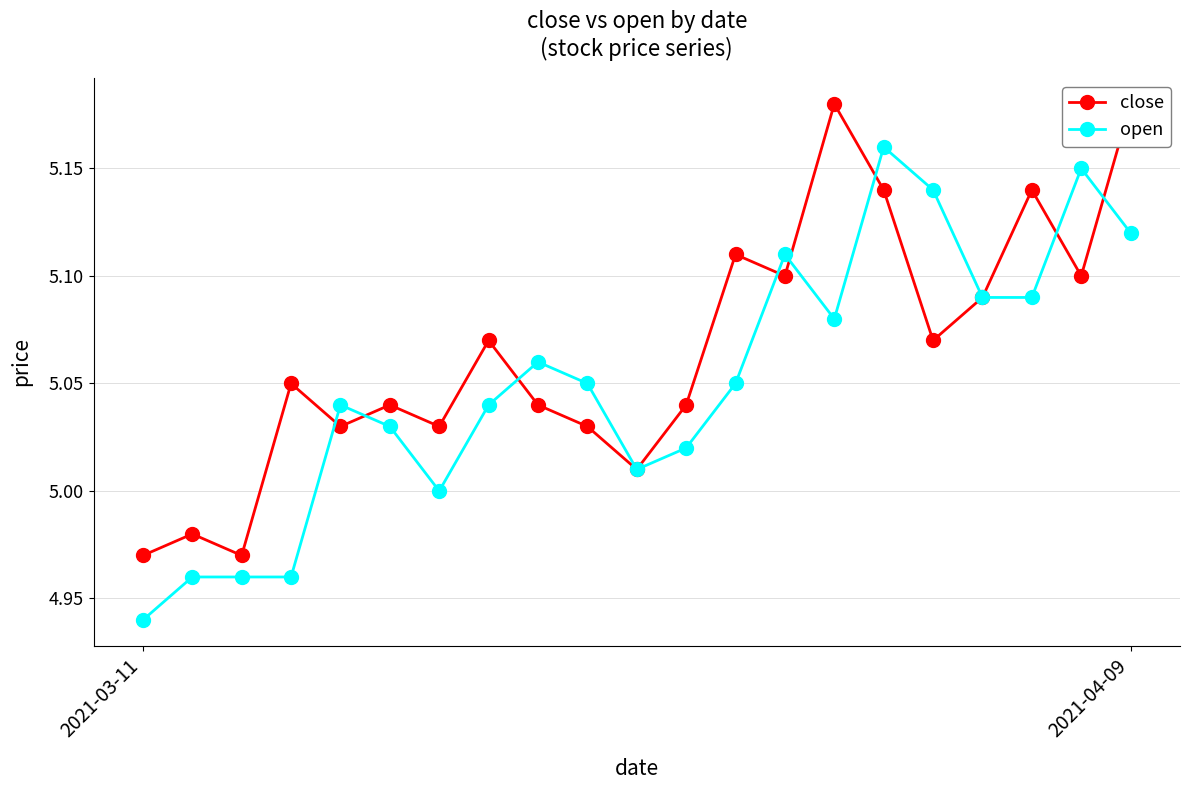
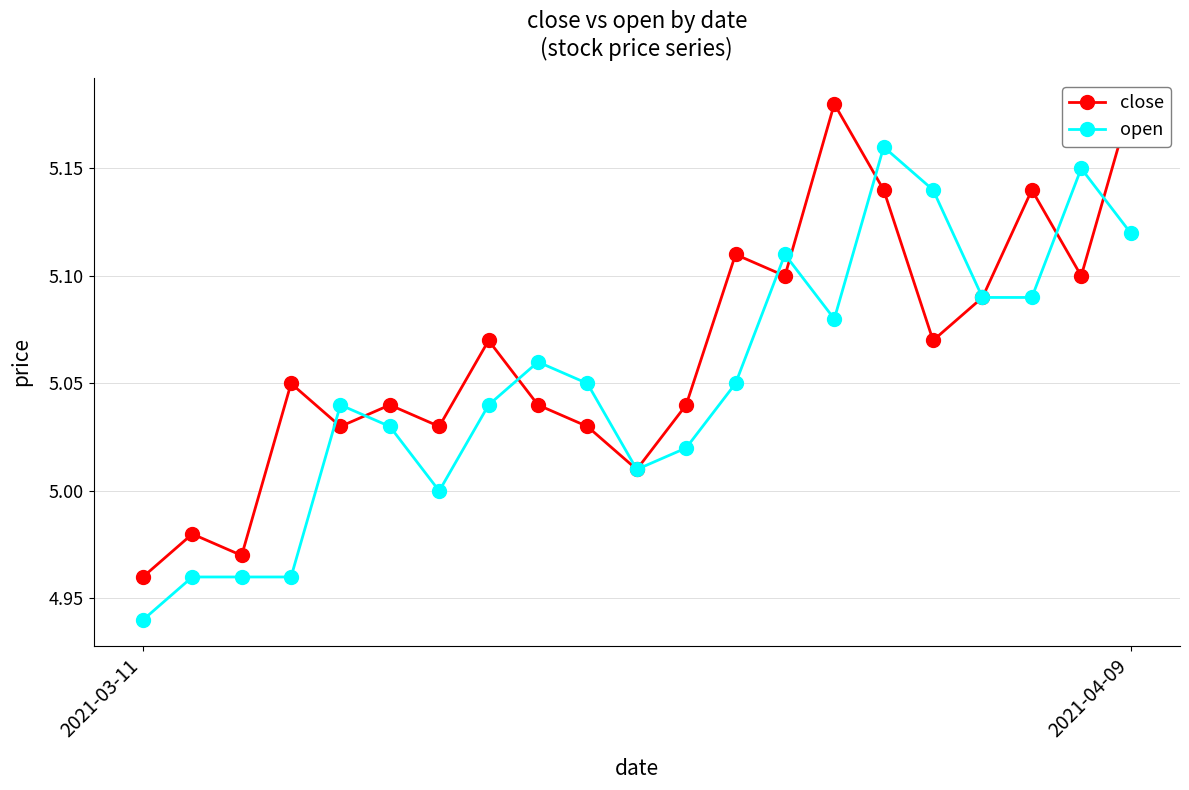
  {
    "close": {
-     "2021-03-11": 4.97
+     "2021-03-11": 4.96
    },
    "open": {
      "2021-03-11": 4.94,
      "2021-04-09": 5.12
    }
  }
